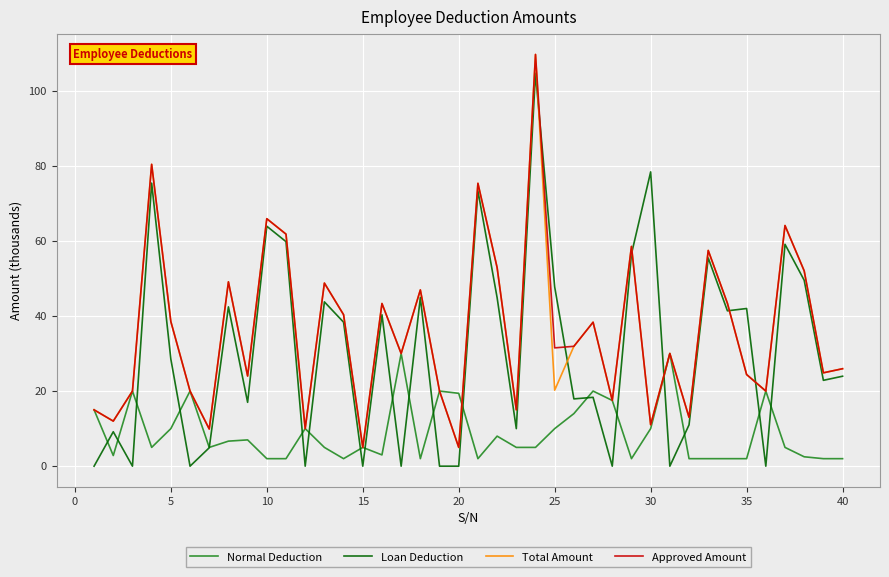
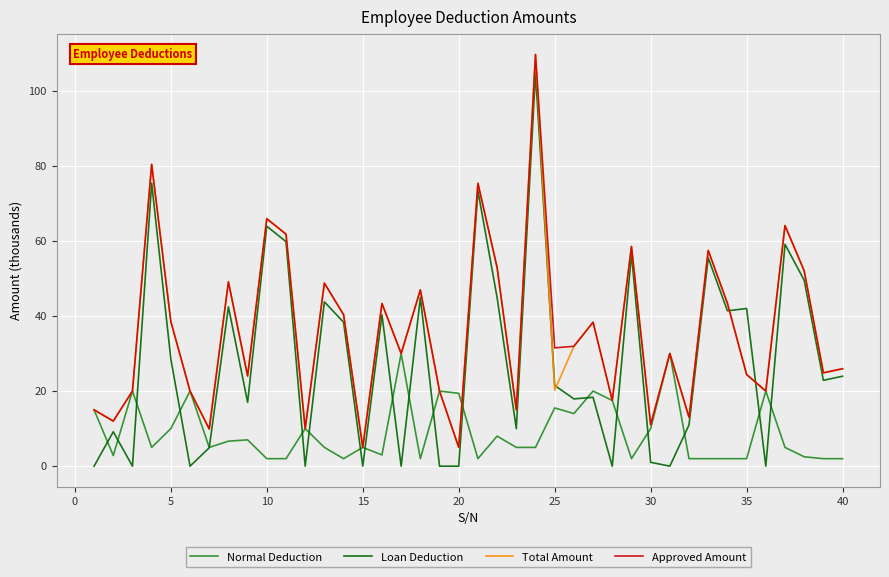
  {
    "Normal Deduction": {
      "5": 10,
      "10": 2,
      "20": 19,
-     "25": 10,
+     "25": 16,
      "30": 10,
      "35": 2,
      "40": 2
    },
    "Loan Deduction": {
      "5": 29,
      "10": 64,
      "15": 0,
      "20": 0,
-     "25": 48,
-     "30": 78,
+     "25": 22,
+     "30": 1,
      "35": 42,
      "40": 24
    },
    "Total Amount": {
      "25": 20
    },
    "Approved Amount": {
      "25": 32
    }
  }
